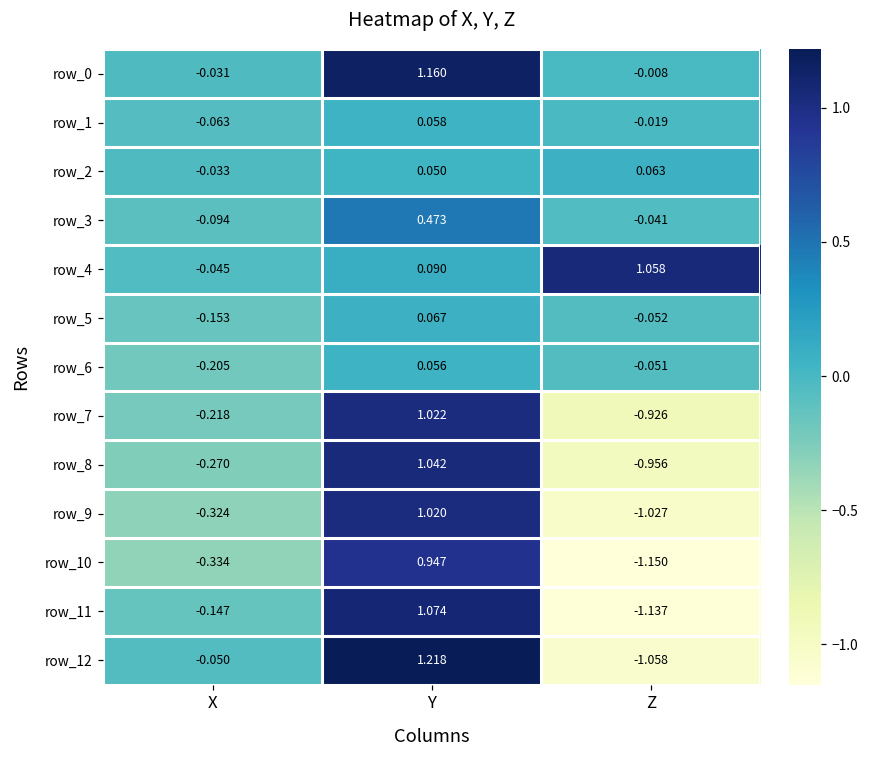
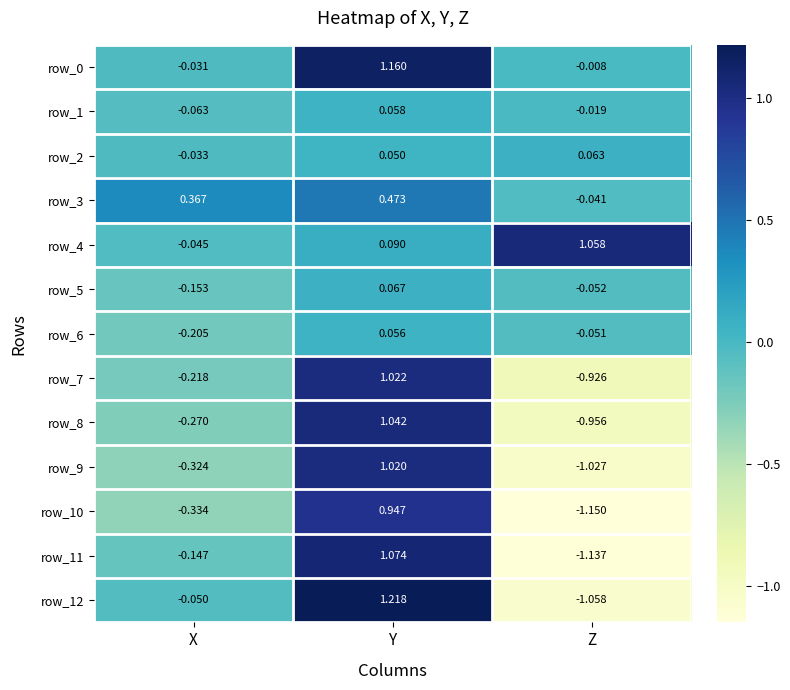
  {
    "row_0": {
      "X": -0.031,
      "Y": 1.160,
      "Z": -0.008
    },
    "row_1": {
      "X": -0.063,
      "Y": 0.058,
      "Z": -0.019
    },
    "row_2": {
      "X": -0.033,
      "Y": 0.050,
      "Z": 0.063
    },
    "row_3": {
-     "X": -0.094,
+     "X": 0.367,
      "Y": 0.473,
      "Z": -0.041
    },
    "row_4": {
      "X": -0.045,
      "Y": 0.090,
      "Z": 1.058
    },
    "row_5": {
      "X": -0.153,
      "Y": 0.067,
      "Z": -0.052
    },
    "row_6": {
      "X": -0.205,
      "Y": 0.056,
      "Z": -0.051
    },
    "row_7": {
      "X": -0.218,
      "Y": 1.022,
      "Z": -0.926
    },
    "row_8": {
      "X": -0.270,
      "Y": 1.042,
      "Z": -0.956
    },
    "row_9": {
      "X": -0.324,
      "Y": 1.020,
      "Z": -1.027
    },
    "row_10": {
      "X": -0.334,
      "Y": 0.947,
      "Z": -1.150
    },
    "row_11": {
      "X": -0.147,
      "Y": 1.074,
      "Z": -1.137
    },
    "row_12": {
      "X": -0.050,
      "Y": 1.218,
      "Z": -1.058
    }
  }
